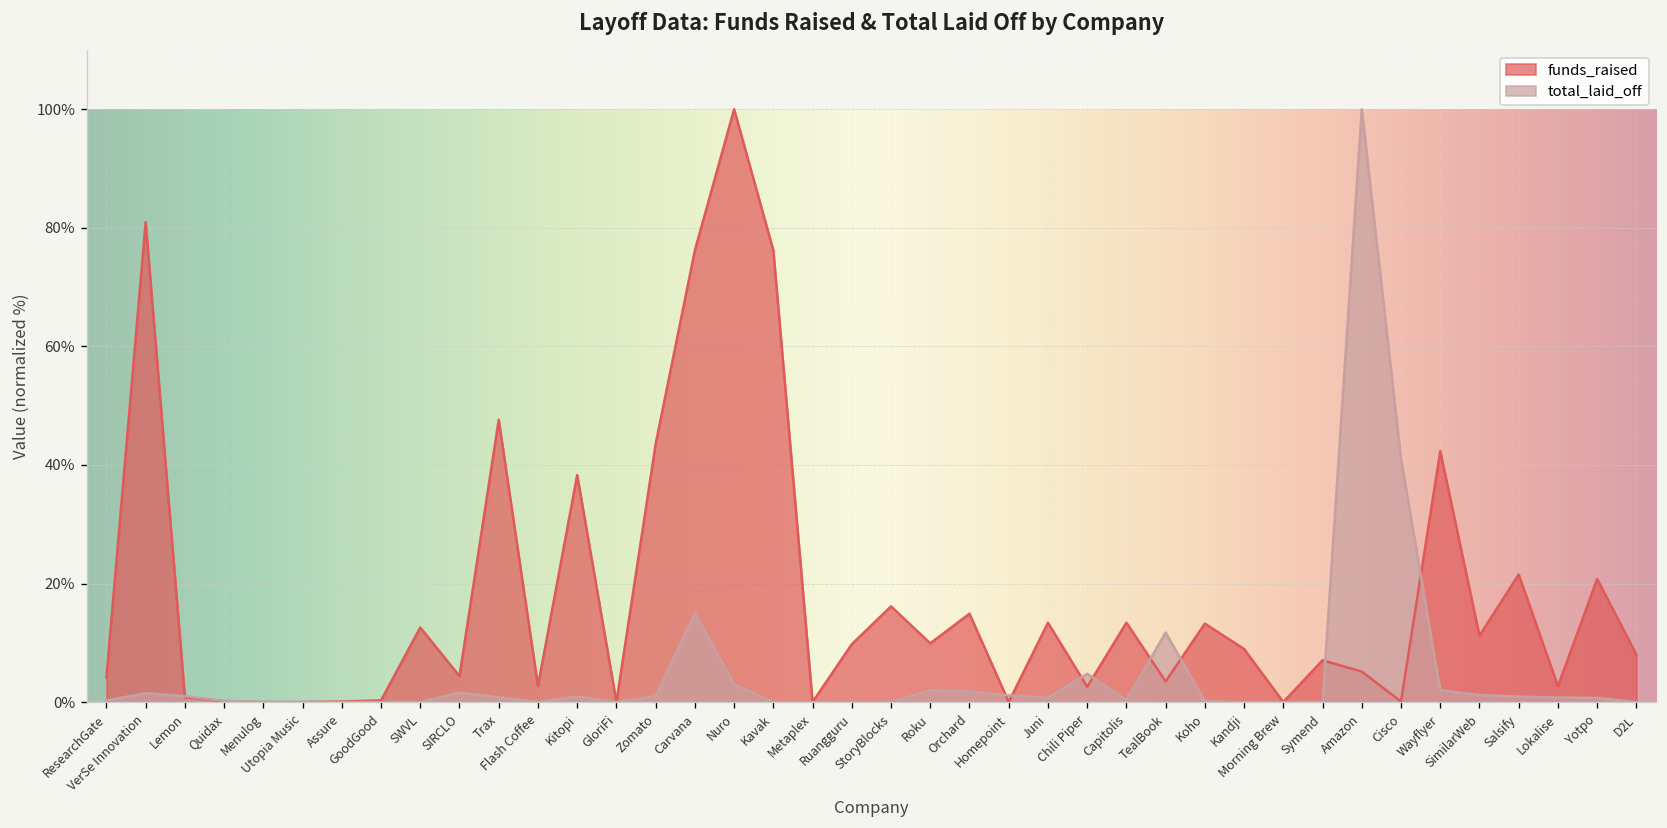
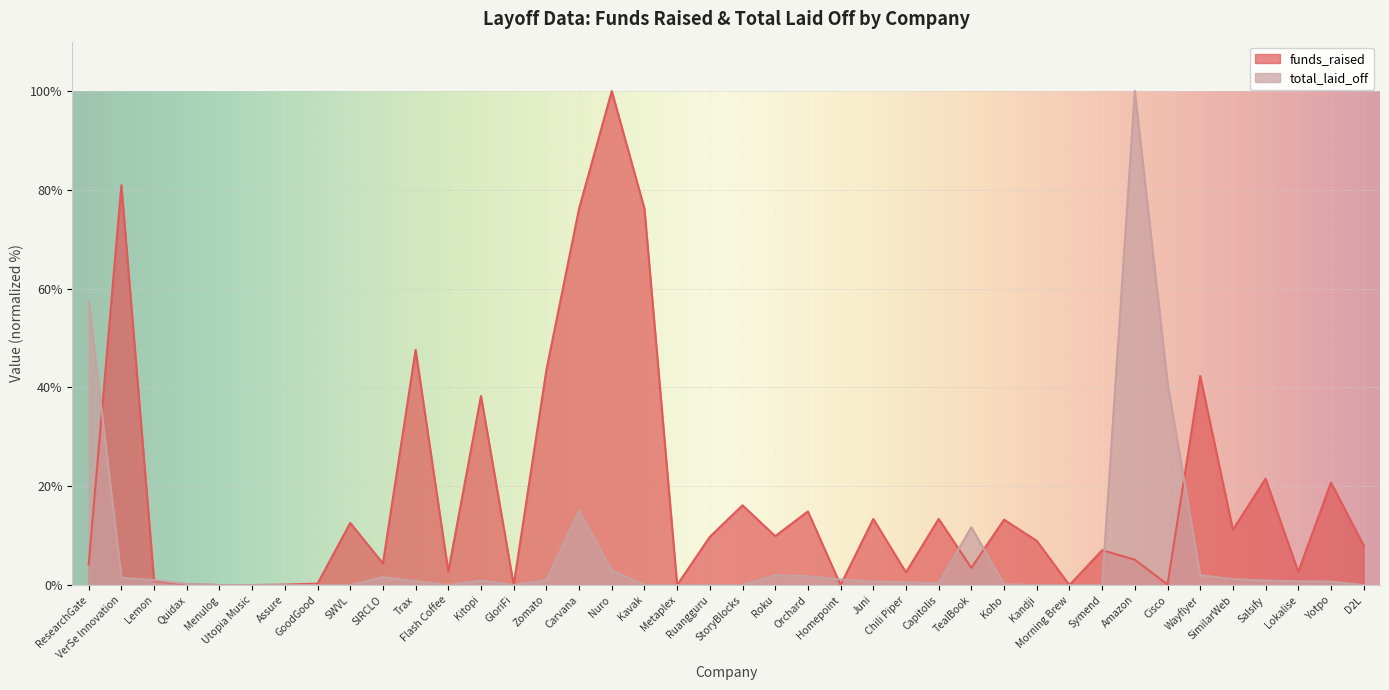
  {
    "funds_raised": {
      "ResearchGate": "4%",
      "VerSe Innovation": "81%",
      "SWVL": "13%",
      "SIRCLO": "4%",
      "Trax": "48%",
      "Flash Coffee": "3%",
      "Kitopi": "38%",
      "Zomato": "44%",
      "Carvana": "76%",
      "Nuro": "100%",
      "Kavak": "76%",
      "Ruangguru": "10%",
      "StoryBlocks": "16%",
      "Roku": "10%",
      "Orchard": "15%",
      "Homepoint": "0%",
      "Juni": "13%",
      "Chili Piper": "3%",
      "Capitolis": "13%",
      "TealBook": "3%",
      "Koho": "13%",
      "Kandji": "9%",
      "Symend": "7%",
      "Amazon": "5%",
      "Cisco": "0%",
      "Wayflyer": "42%",
      "SimilarWeb": "11%",
      "Salsify": "22%",
      "Lokalise": "3%",
      "Yotpo": "21%",
      "D2L": "8%"
    },
    "total_laid_off": {
-     "ResearchGate": "0%",
+     "ResearchGate": "57%",
      "VerSe Innovation": "2%",
      "SWVL": "0%",
      "SIRCLO": "2%",
      "Trax": "1%",
      "Flash Coffee": "0%",
      "Kitopi": "1%",
      "Zomato": "1%",
      "Carvana": "15%",
      "Nuro": "3%",
      "Kavak": "0%",
      "Ruangguru": "0%",
      "StoryBlocks": "0%",
      "Roku": "2%",
      "Orchard": "2%",
      "Homepoint": "1%",
      "Juni": "1%",
-     "Chili Piper": "5%",
+     "Chili Piper": "1%",
      "Capitolis": "0%",
      "TealBook": "12%",
      "Koho": "0%",
      "Kandji": "0%",
      "Symend": "0%",
      "Amazon": "100%",
      "Cisco": "41%",
      "Wayflyer": "2%",
      "SimilarWeb": "1%",
      "Salsify": "1%",
      "Lokalise": "1%",
      "Yotpo": "1%",
      "D2L": "0%"
    }
  }
